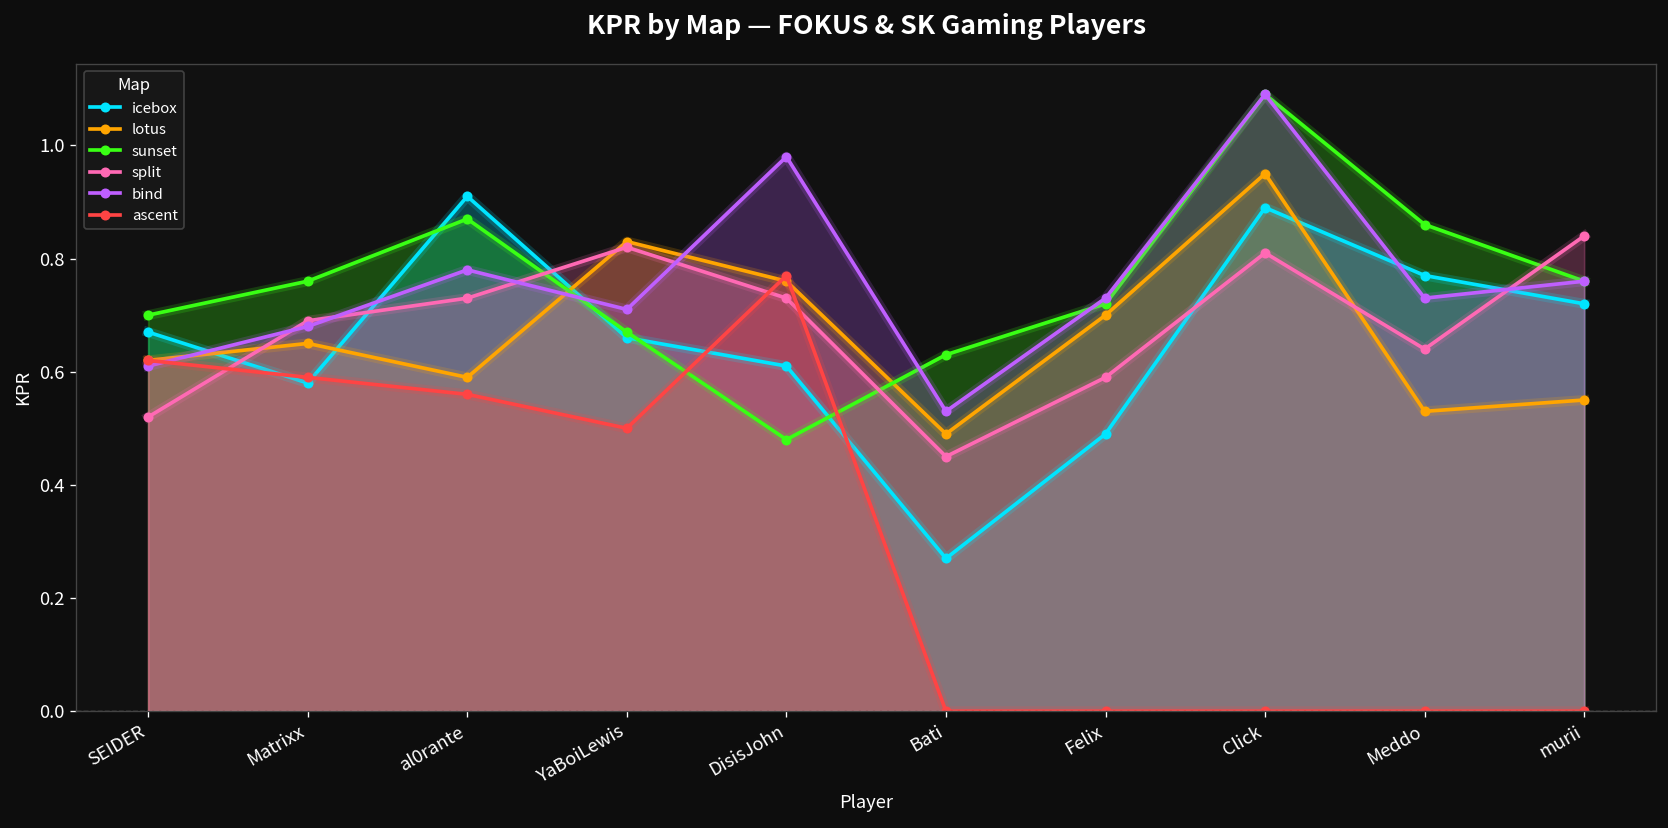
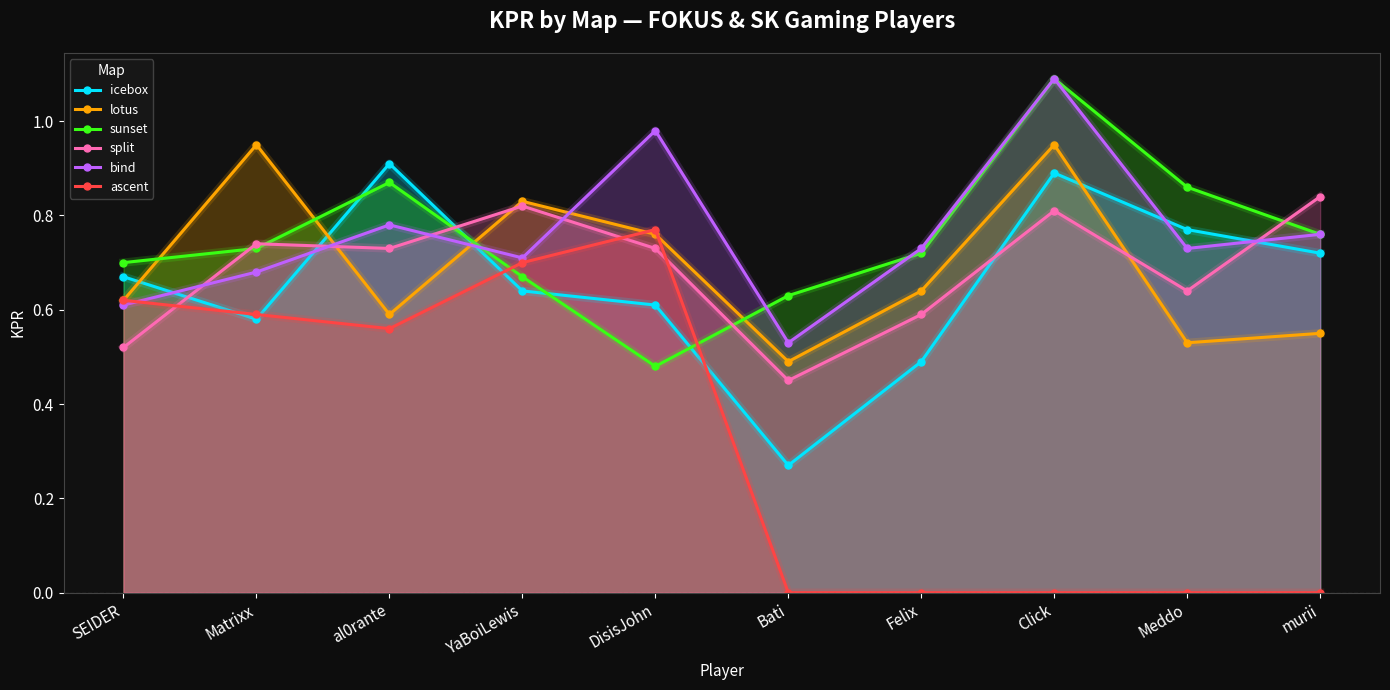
  {
    "icebox": {
      "SEIDER": 0.67,
      "Matrixx": 0.58,
      "al0rante": 0.91,
-     "YaBoiLewis": 0.66,
+     "YaBoiLewis": 0.64,
      "DisisJohn": 0.61,
      "Bati": 0.27,
      "Felix": 0.49,
      "Click": 0.89,
      "Meddo": 0.77,
      "murii": 0.72
    },
    "lotus": {
-     "Matrixx": 0.65,
+     "Matrixx": 0.95,
      "al0rante": 0.59,
      "YaBoiLewis": 0.83,
      "DisisJohn": 0.76,
      "Bati": 0.49,
-     "Felix": 0.70,
+     "Felix": 0.64,
      "Click": 0.95,
      "Meddo": 0.53,
      "murii": 0.55
    },
    "sunset": {
      "SEIDER": 0.70,
-     "Matrixx": 0.76,
+     "Matrixx": 0.73,
      "al0rante": 0.87,
      "YaBoiLewis": 0.67,
      "DisisJohn": 0.48,
      "Bati": 0.63,
      "Felix": 0.72,
      "Meddo": 0.86
    },
    "split": {
      "SEIDER": 0.52,
-     "Matrixx": 0.69,
+     "Matrixx": 0.74,
      "al0rante": 0.73,
      "YaBoiLewis": 0.82,
      "DisisJohn": 0.73,
      "Bati": 0.45,
      "Felix": 0.59,
      "Click": 0.81,
      "Meddo": 0.64,
      "murii": 0.84
    },
    "bind": {
      "SEIDER": 0.61,
      "Matrixx": 0.68,
      "al0rante": 0.78,
      "YaBoiLewis": 0.71,
      "DisisJohn": 0.98,
      "Bati": 0.53,
      "Felix": 0.73,
      "Meddo": 0.73
    },
    "ascent": {
      "Matrixx": 0.59,
      "al0rante": 0.56,
-     "YaBoiLewis": 0.5,
+     "YaBoiLewis": 0.7,
      "DisisJohn": 0.77,
      "Bati": 0.0,
      "Felix": 0.0,
      "Click": 0.0,
      "Meddo": 0.0,
      "murii": 0.0
    }
  }
